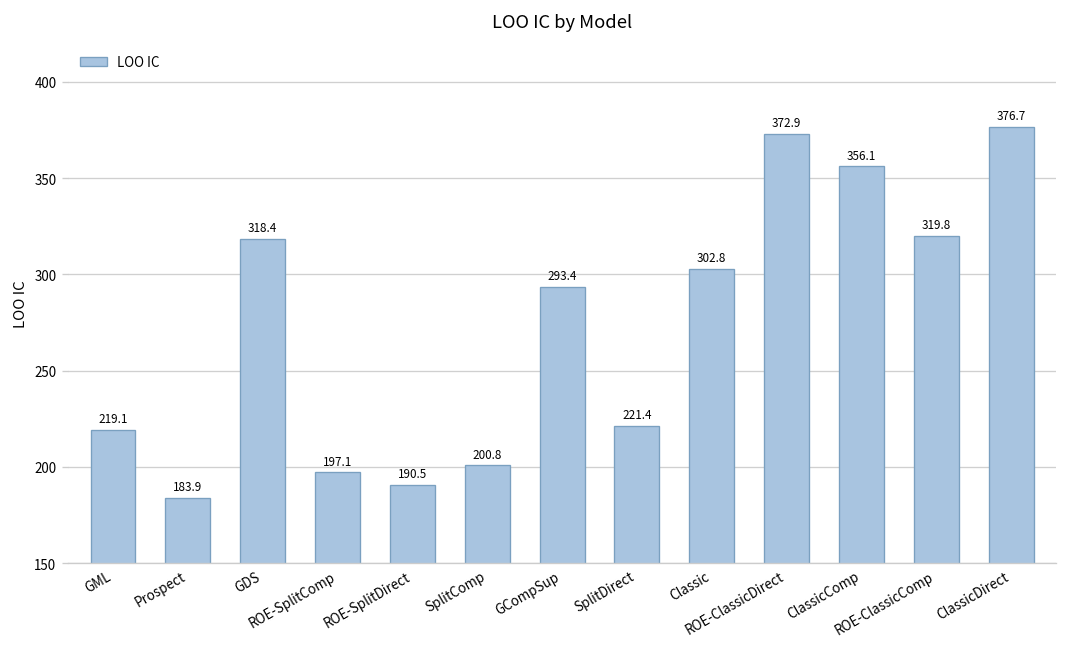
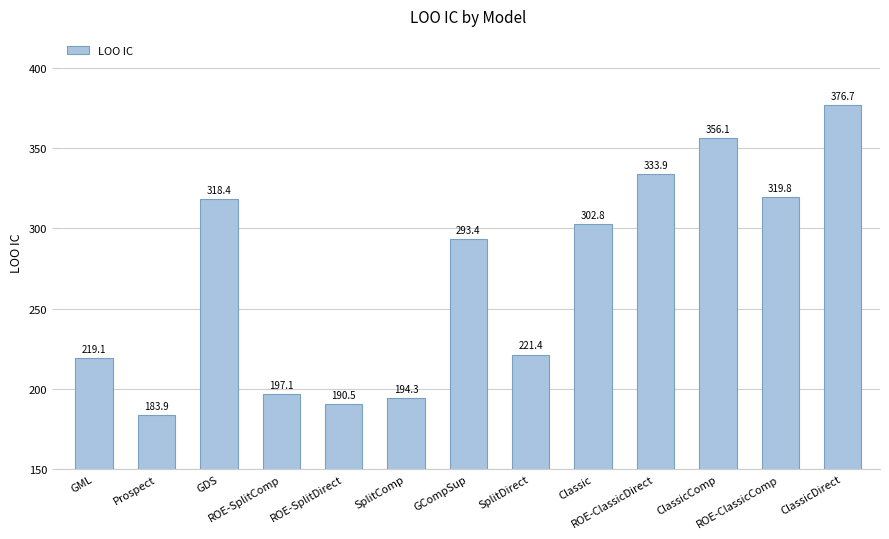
  {
    "GML": 219.1,
    "Prospect": 183.9,
    "GDS": 318.4,
    "ROE-SplitComp": 197.1,
    "ROE-SplitDirect": 190.5,
-   "SplitComp": 200.8,
+   "SplitComp": 194.3,
    "GCompSup": 293.4,
    "SplitDirect": 221.4,
    "Classic": 302.8,
-   "ROE-ClassicDirect": 372.9,
+   "ROE-ClassicDirect": 333.9,
    "ClassicComp": 356.1,
    "ROE-ClassicComp": 319.8,
    "ClassicDirect": 376.7
  }
